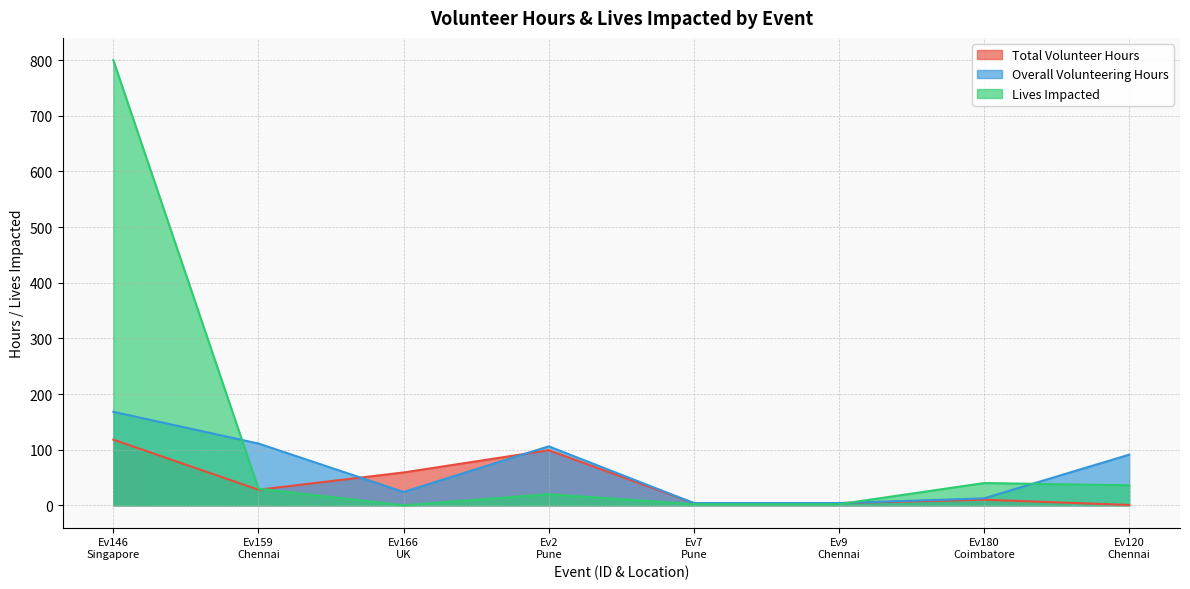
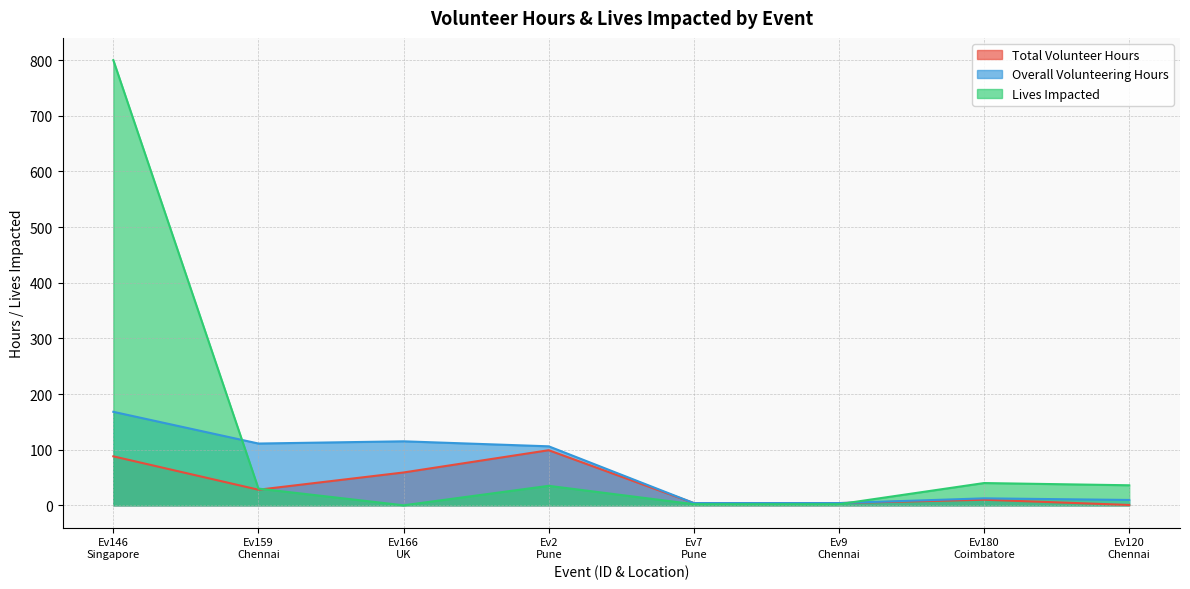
  {
    "Total Volunteer Hours": {
-     "Ev146 Singapore": 120,
+     "Ev146 Singapore": 90,
      "Ev166 UK": 60,
      "Ev2 Pune": 100,
      "Ev120 Chennai": 0
    },
    "Overall Volunteering Hours": {
      "Ev146 Singapore": 170,
      "Ev159 Chennai": 110,
-     "Ev166 UK": 20,
+     "Ev166 UK": 120,
      "Ev2 Pune": 110,
-     "Ev120 Chennai": 90
+     "Ev120 Chennai": 10
    },
    "Lives Impacted": {
      "Ev146 Singapore": 800,
      "Ev166 UK": 0,
-     "Ev2 Pune": 20,
+     "Ev2 Pune": 40,
      "Ev180 Coimbatore": 40,
      "Ev120 Chennai": 40
    }
  }
